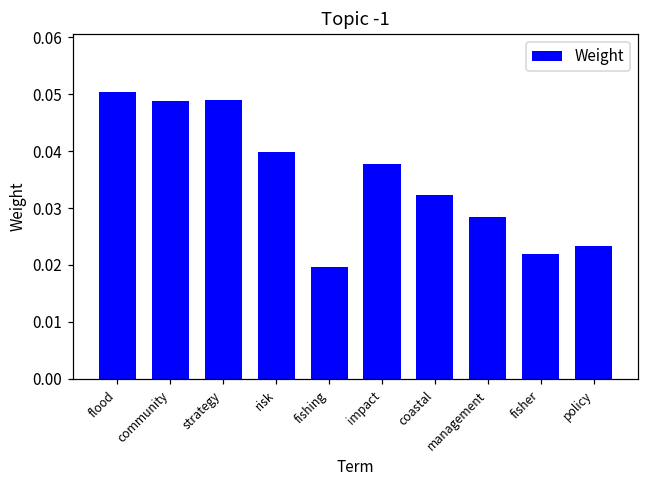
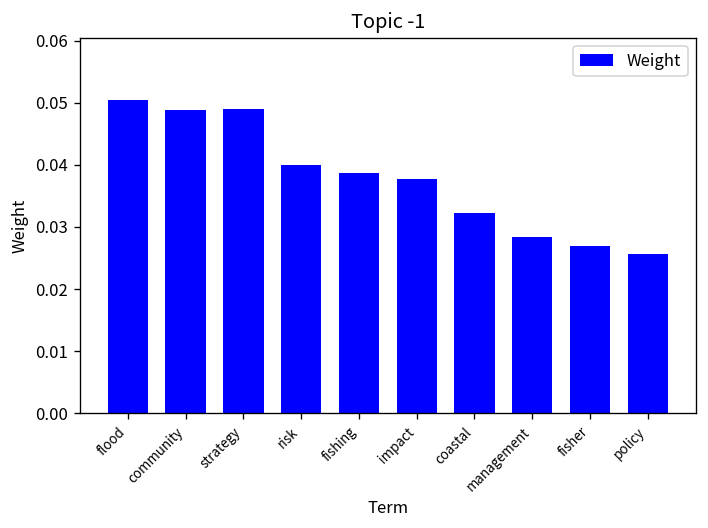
  {
    "flood": 0.050,
    "community": 0.049,
    "strategy": 0.049,
    "risk": 0.040,
-   "fishing": 0.020,
+   "fishing": 0.039,
    "impact": 0.038,
    "coastal": 0.032,
    "management": 0.028,
-   "fisher": 0.022,
-   "policy": 0.023
+   "fisher": 0.027,
+   "policy": 0.026
  }
